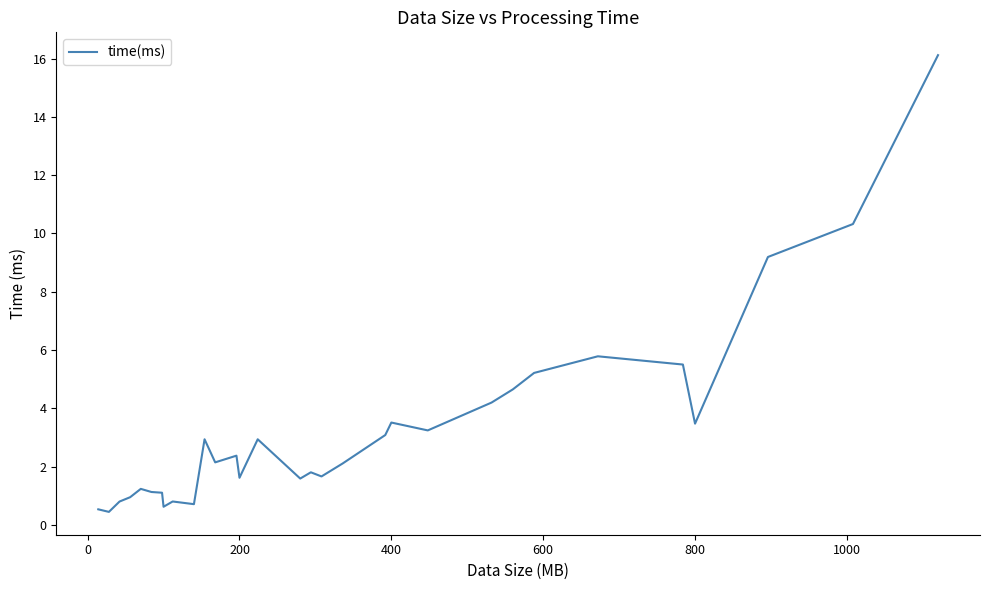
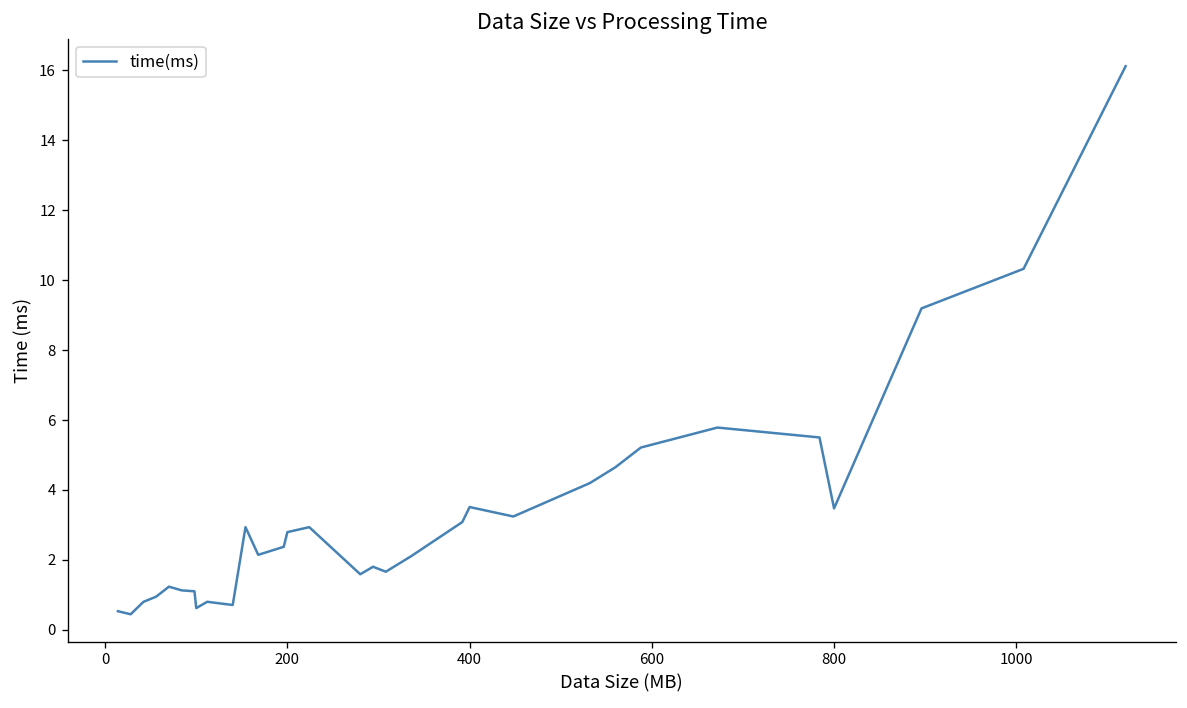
  {
-   "200": 1.6,
+   "200": 2.8,
    "400": 3.5,
    "800": 3.5
  }
